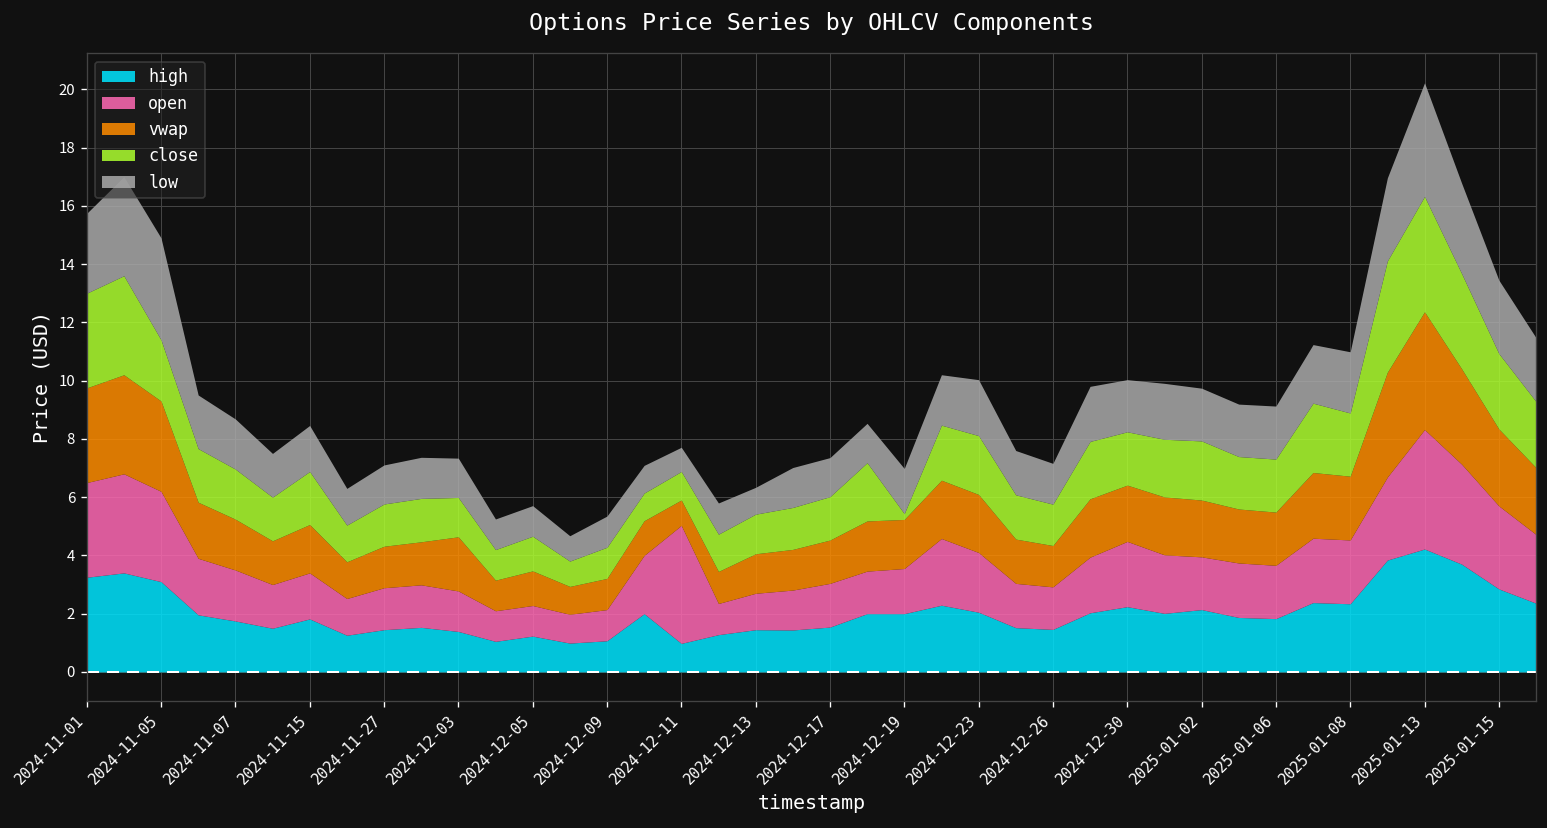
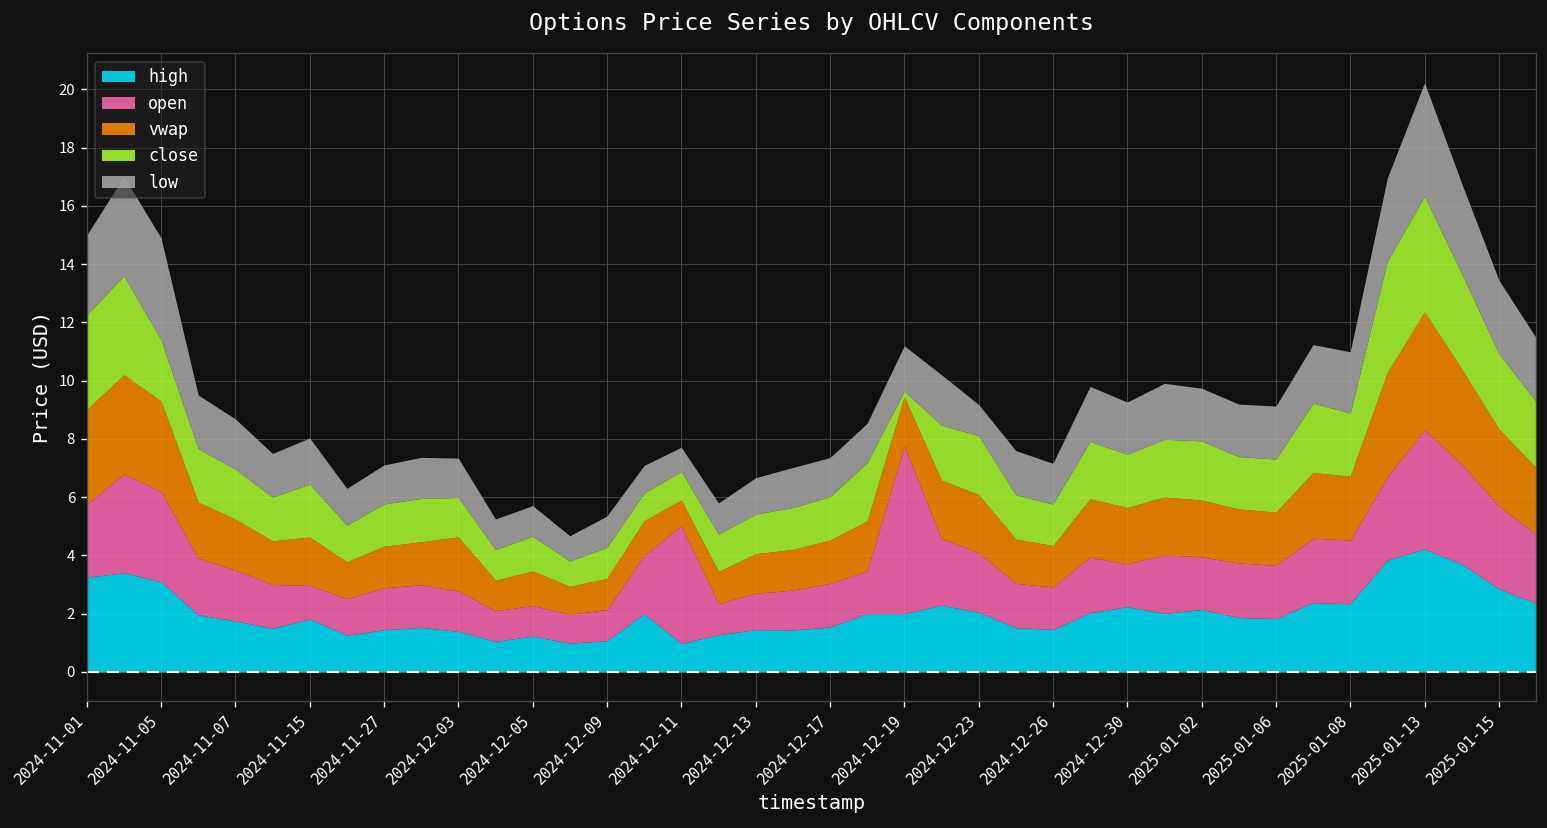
  {
    "high": {
      "2024-11-01": 3.3,
      "2024-11-05": 3.1,
      "2024-11-07": 1.8,
      "2024-11-15": 1.8,
      "2024-11-27": 1.5,
      "2024-12-03": 1.4,
      "2024-12-05": 1.2,
      "2024-12-09": 1.1,
      "2024-12-11": 1.0,
      "2024-12-13": 1.5,
      "2024-12-17": 1.5,
      "2024-12-19": 2.0,
      "2024-12-23": 2.1,
      "2024-12-26": 1.5,
      "2024-12-30": 2.2,
      "2025-01-02": 2.1,
      "2025-01-06": 1.8,
      "2025-01-08": 2.3,
      "2025-01-13": 4.2,
      "2025-01-15": 2.9
    },
    "open": {
-     "2024-11-01": 3.3,
+     "2024-11-01": 2.5,
      "2024-11-05": 3.1,
      "2024-11-07": 1.8,
-     "2024-11-15": 1.6,
+     "2024-11-15": 1.1,
      "2024-11-27": 1.4,
      "2024-12-03": 1.4,
      "2024-12-05": 1.1,
      "2024-12-09": 1.1,
      "2024-12-11": 4.0,
      "2024-12-13": 1.3,
      "2024-12-17": 1.5,
-     "2024-12-19": 1.5,
+     "2024-12-19": 5.8,
      "2024-12-23": 2.1,
      "2024-12-26": 1.5,
-     "2024-12-30": 2.2,
+     "2024-12-30": 1.5,
      "2025-01-02": 1.8,
      "2025-01-06": 1.8,
      "2025-01-08": 2.2,
      "2025-01-13": 4.1,
      "2025-01-15": 2.9
    },
    "vwap": {
      "2024-11-01": 3.3,
      "2024-11-05": 3.1,
      "2024-11-07": 1.7,
      "2024-11-15": 1.7,
      "2024-11-27": 1.4,
      "2024-12-03": 1.9,
      "2024-12-05": 1.2,
      "2024-12-09": 1.1,
      "2024-12-11": 0.9,
      "2024-12-13": 1.4,
      "2024-12-17": 1.5,
      "2024-12-19": 1.7,
      "2024-12-23": 2.0,
      "2024-12-26": 1.4,
      "2024-12-30": 1.9,
      "2025-01-02": 2.0,
      "2025-01-06": 1.8,
      "2025-01-08": 2.2,
      "2025-01-13": 4.0,
      "2025-01-15": 2.6
    },
    "close": {
      "2024-11-01": 3.3,
      "2024-11-05": 2.1,
      "2024-11-07": 1.7,
      "2024-11-15": 1.8,
      "2024-11-27": 1.5,
      "2024-12-03": 1.4,
      "2024-12-05": 1.2,
      "2024-12-09": 1.1,
      "2024-12-11": 1.0,
      "2024-12-13": 1.4,
      "2024-12-17": 1.5,
      "2024-12-19": 0.2,
      "2024-12-23": 2.0,
      "2024-12-26": 1.4,
      "2024-12-30": 1.8,
      "2025-01-02": 2.0,
      "2025-01-06": 1.8,
      "2025-01-08": 2.2,
      "2025-01-13": 4.0,
      "2025-01-15": 2.6
    },
    "low": {
      "2024-11-01": 2.7,
      "2024-11-05": 3.5,
      "2024-11-07": 1.7,
      "2024-11-15": 1.6,
      "2024-11-27": 1.3,
      "2024-12-03": 1.3,
      "2024-12-05": 1.0,
      "2024-12-09": 1.1,
      "2024-12-11": 0.8,
-     "2024-12-13": 0.9,
+     "2024-12-13": 1.3,
      "2024-12-17": 1.3,
      "2024-12-19": 1.5,
-     "2024-12-23": 1.9,
+     "2024-12-23": 1.1,
      "2024-12-26": 1.4,
      "2024-12-30": 1.8,
      "2025-01-02": 1.8,
      "2025-01-06": 1.8,
      "2025-01-08": 2.1,
      "2025-01-13": 3.9,
      "2025-01-15": 2.5
    }
  }
